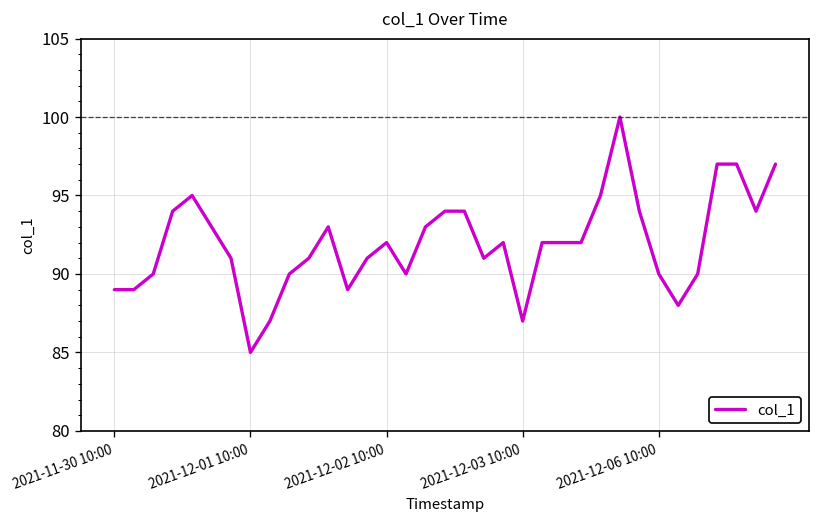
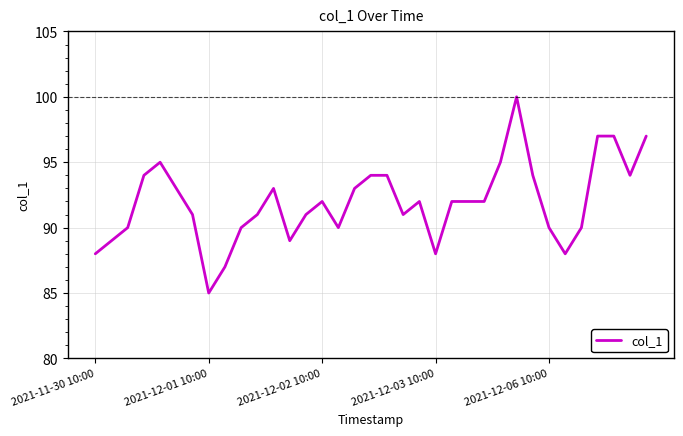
  {
-   "2021-11-30 10:00": 89,
+   "2021-11-30 10:00": 88,
    "2021-12-01 10:00": 85,
    "2021-12-02 10:00": 92,
-   "2021-12-03 10:00": 87,
+   "2021-12-03 10:00": 88,
    "2021-12-06 10:00": 90
  }
